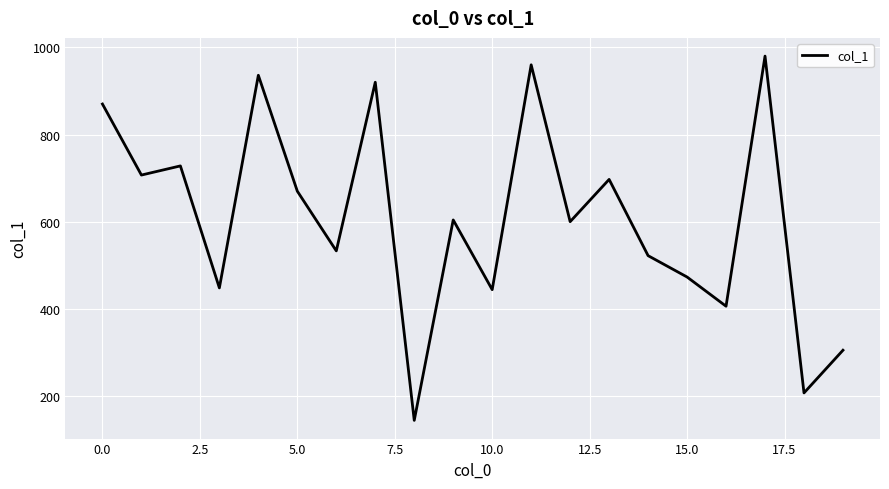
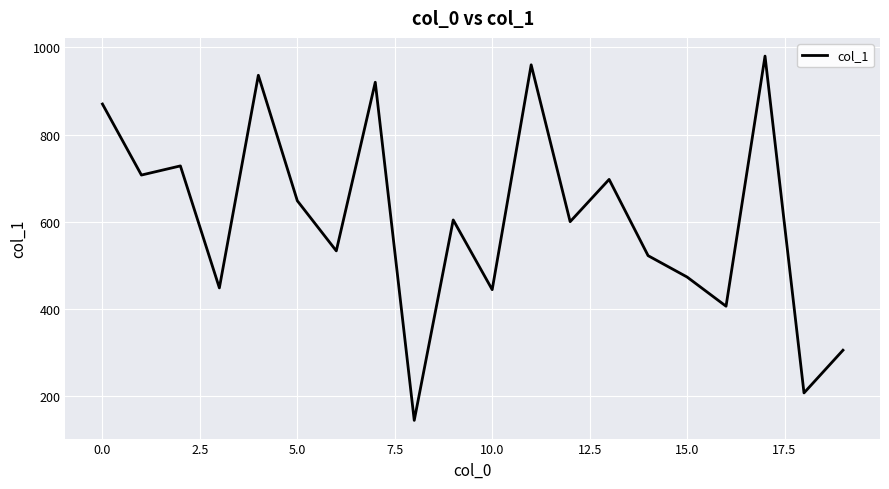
  {
    "0.0": 870,
-   "5.0": 670,
+   "5.0": 650,
    "10.0": 440,
    "15.0": 470
  }
